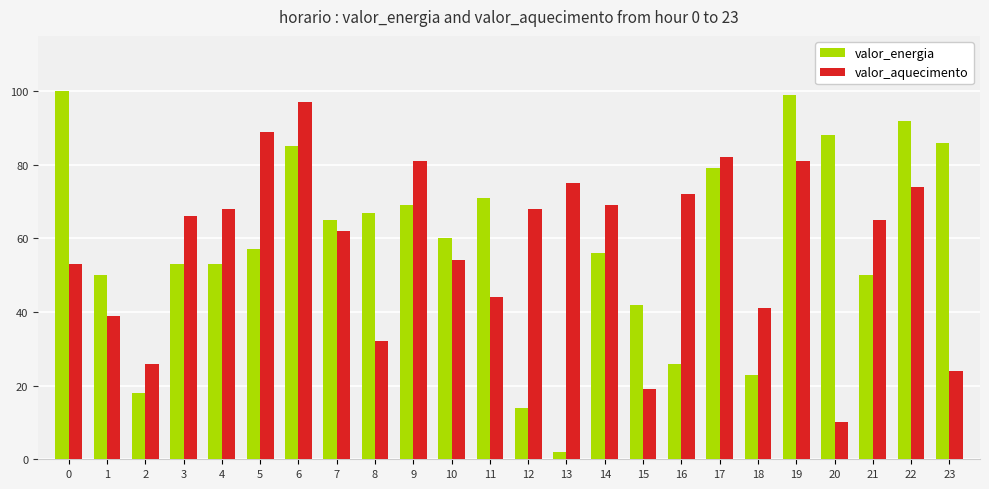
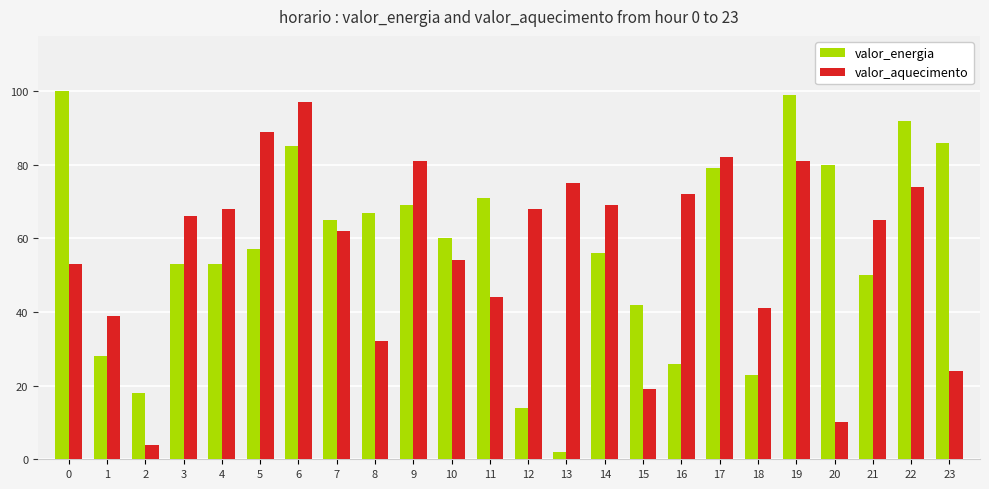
  {
    "valor_energia": {
      "0": 100,
-     "1": 50,
+     "1": 28,
      "2": 18,
      "3": 53,
      "4": 53,
      "5": 57,
      "6": 85,
      "7": 65,
      "8": 67,
      "9": 69,
      "10": 60,
      "11": 71,
      "12": 14,
      "13": 2,
      "14": 56,
      "15": 42,
      "16": 26,
      "17": 79,
      "18": 23,
      "19": 99,
-     "20": 88,
+     "20": 80,
      "21": 50,
      "22": 92,
      "23": 86
    },
    "valor_aquecimento": {
      "0": 53,
      "1": 39,
-     "2": 26,
+     "2": 4,
      "3": 66,
      "4": 68,
      "5": 89,
      "6": 97,
      "7": 62,
      "8": 32,
      "9": 81,
      "10": 54,
      "11": 44,
      "12": 68,
      "13": 75,
      "14": 69,
      "15": 19,
      "16": 72,
      "17": 82,
      "18": 41,
      "19": 81,
      "20": 10,
      "21": 65,
      "22": 74,
      "23": 24
    }
  }
